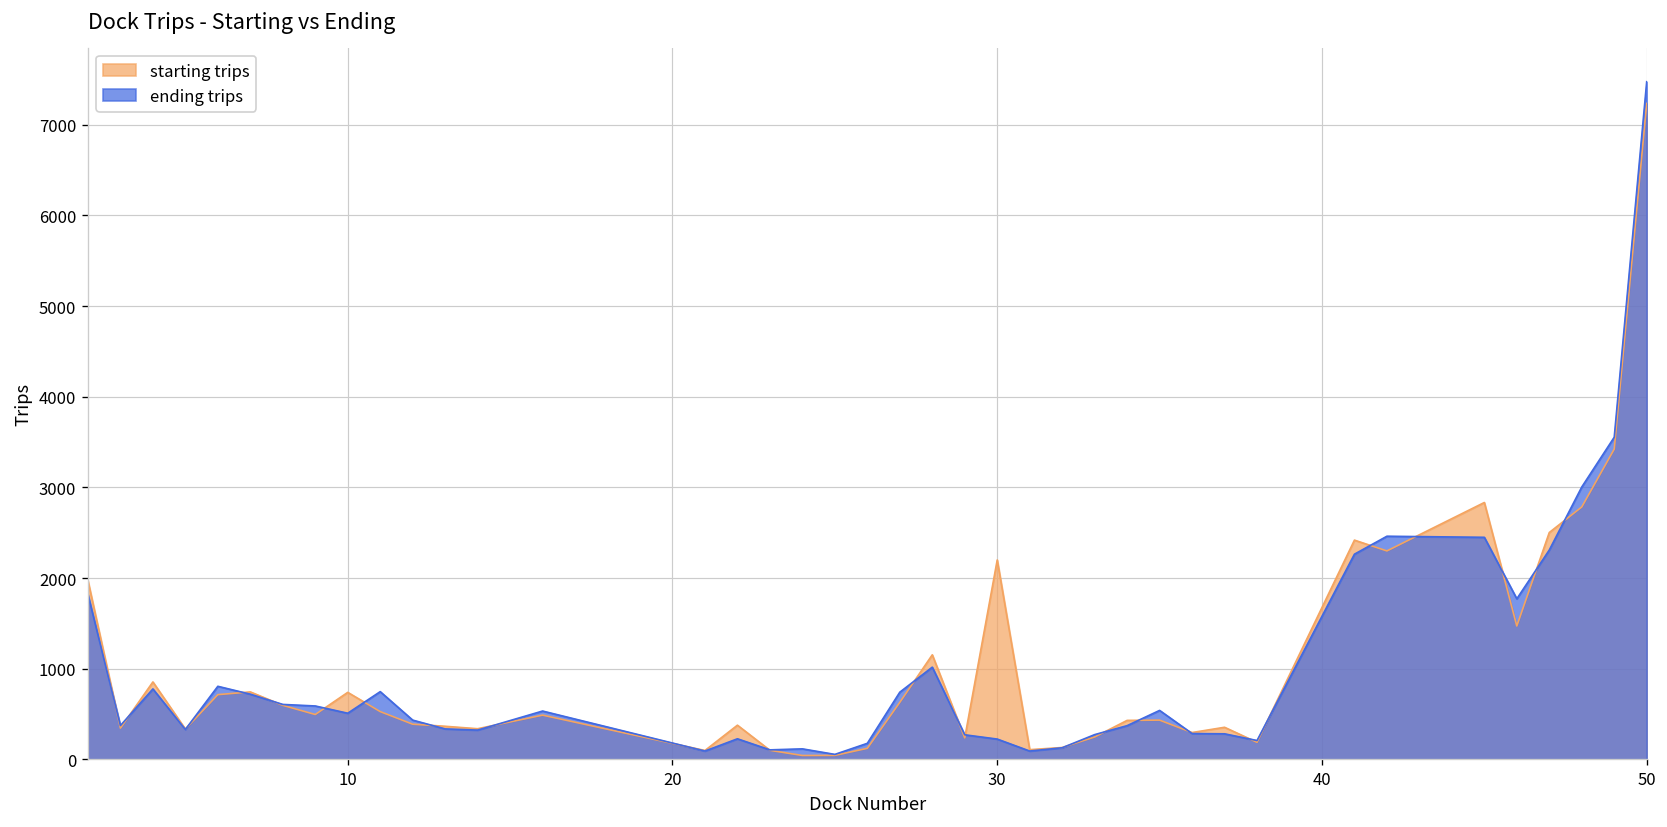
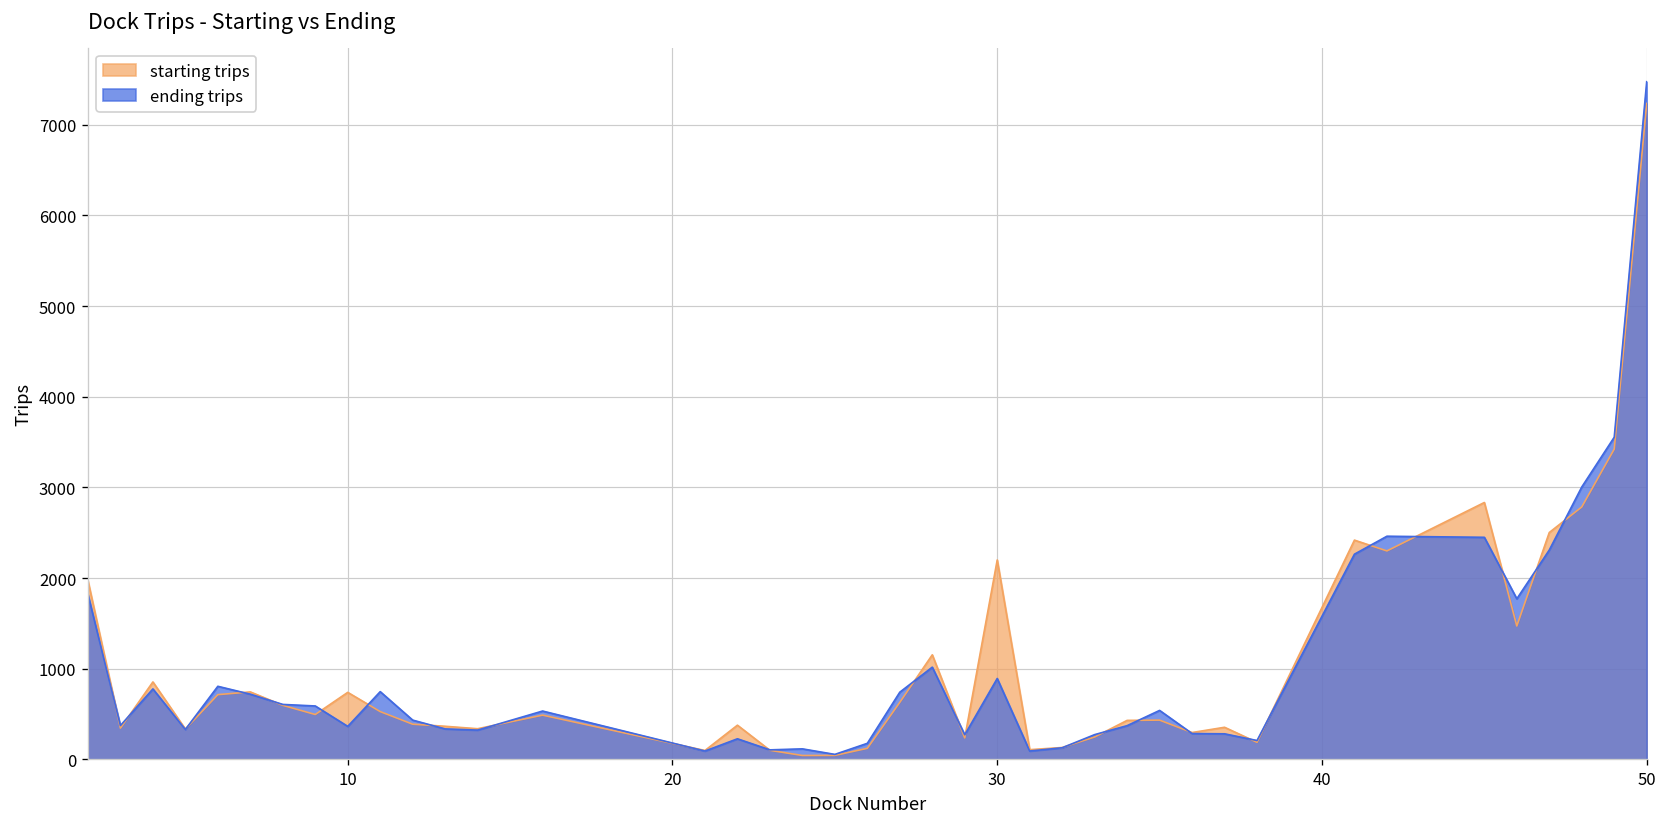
  {
    "starting trips": {
      "10": 700,
      "30": 2200,
      "50": 7200
    },
    "ending trips": {
-     "10": 500,
-     "30": 200,
+     "10": 400,
+     "30": 900,
      "50": 7500
    }
  }
